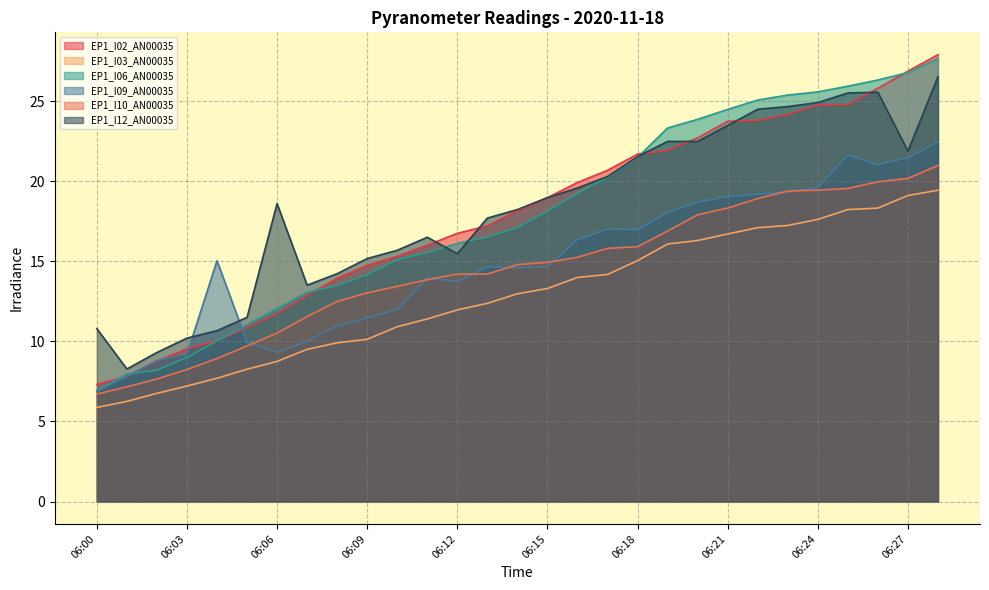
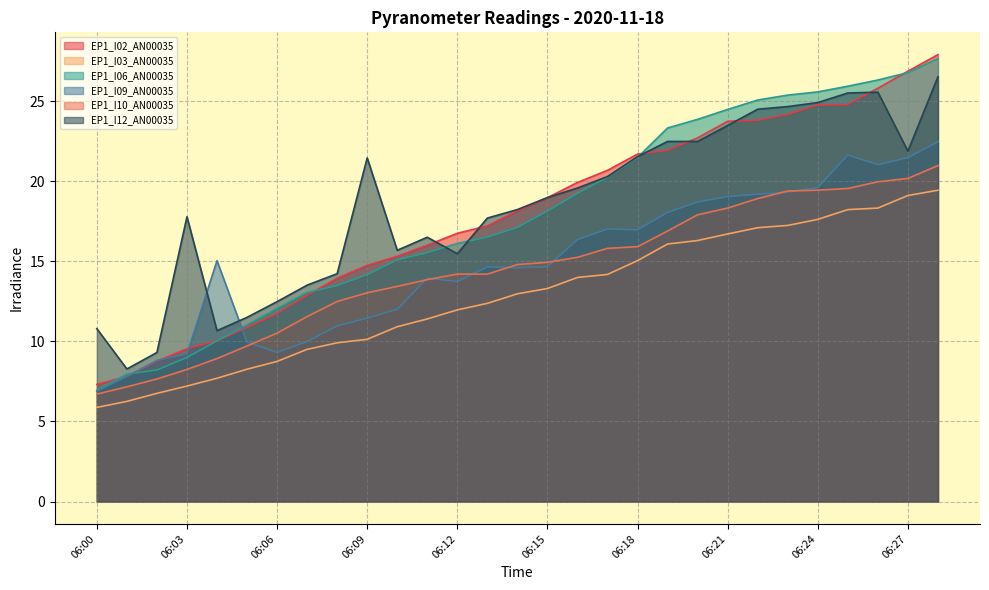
  {
    "EP1_I12_AN00035": {
      "06:00": 10.8,
-     "06:03": 10.2,
-     "06:06": 18.6,
-     "06:09": 15.2,
+     "06:03": 17.8,
+     "06:06": 12.5,
+     "06:09": 21.5,
      "06:12": 15.5,
      "06:21": 23.5,
      "06:27": 21.9
    }
  }
